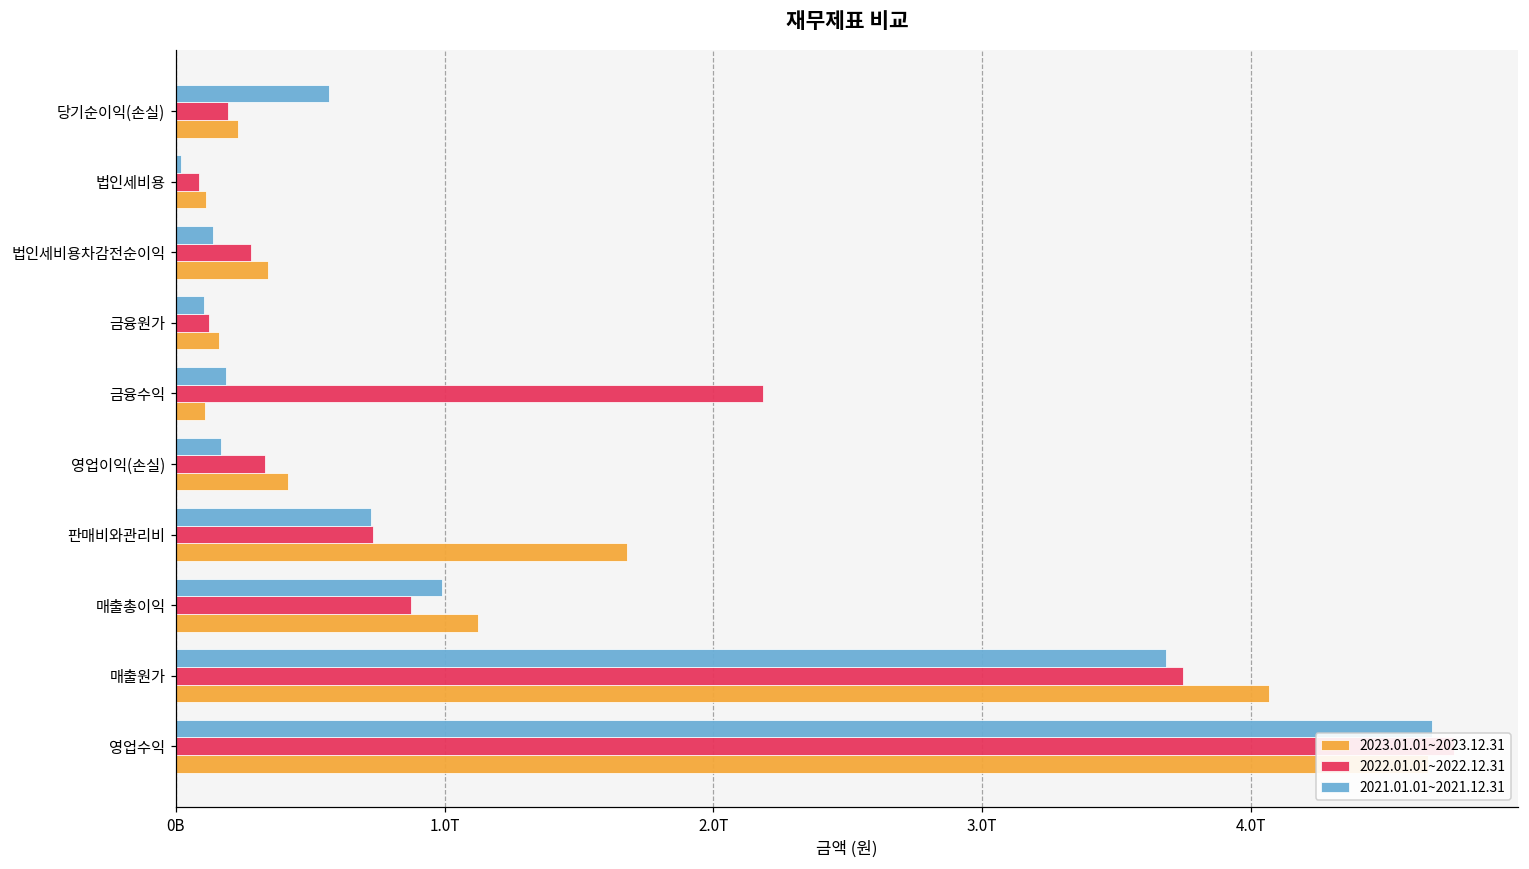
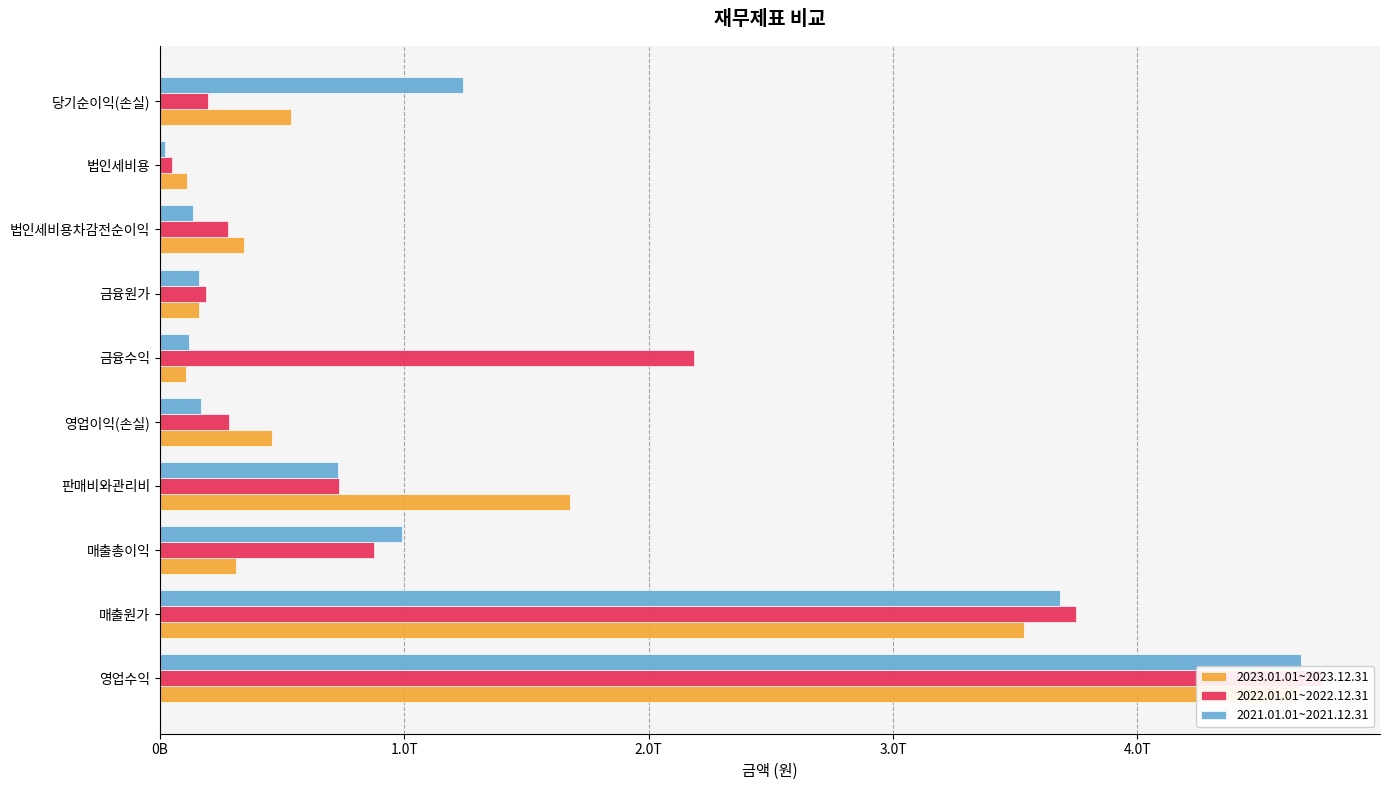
  {
    "2023.01.01~2023.12.31": {
-     "당기순이익(손실)": "0.23T",
+     "당기순이익(손실)": "0.54T",
      "법인세비용": "0.11T",
      "법인세비용차감전순이익": "0.34T",
      "금융원가": "0.16T",
      "금융수익": "0.11T",
-     "영업이익(손실)": "0.42T",
+     "영업이익(손실)": "0.46T",
      "판매비와관리비": "1.68T",
-     "매출총이익": "1.12T",
-     "매출원가": "4.07T"
+     "매출총이익": "0.31T",
+     "매출원가": "3.54T"
    },
    "2022.01.01~2022.12.31": {
      "당기순이익(손실)": "0.20T",
-     "법인세비용": "0.09T",
+     "법인세비용": "0.05T",
      "법인세비용차감전순이익": "0.28T",
-     "금융원가": "0.12T",
+     "금융원가": "0.19T",
      "금융수익": "2.19T",
-     "영업이익(손실)": "0.33T",
+     "영업이익(손실)": "0.28T",
      "판매비와관리비": "0.73T",
      "매출총이익": "0.88T",
      "매출원가": "3.75T"
    },
    "2021.01.01~2021.12.31": {
-     "당기순이익(손실)": "0.57T",
+     "당기순이익(손실)": "1.24T",
      "법인세비용": "0.02T",
      "법인세비용차감전순이익": "0.14T",
-     "금융원가": "0.10T",
-     "금융수익": "0.19T",
+     "금융원가": "0.16T",
+     "금융수익": "0.12T",
      "영업이익(손실)": "0.17T",
      "판매비와관리비": "0.73T",
      "매출총이익": "0.99T",
      "매출원가": "3.68T",
      "영업수익": "4.67T"
    }
  }
